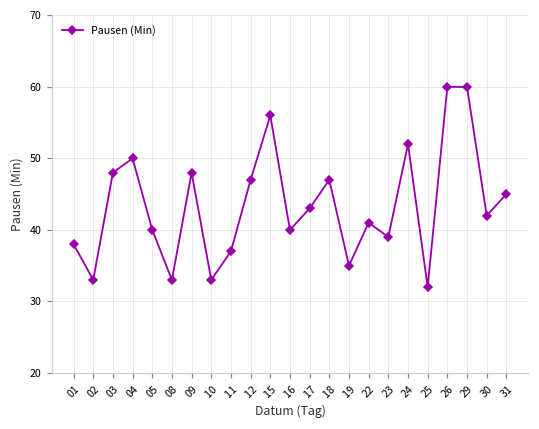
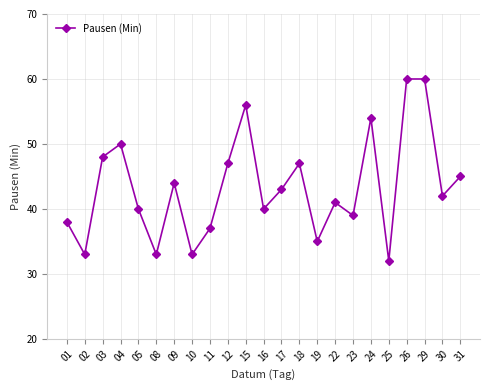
  {
    "01": 38,
    "02": 33,
    "03": 48,
    "04": 50,
    "05": 40,
    "08": 33,
-   "09": 48,
+   "09": 44,
    "10": 33,
    "11": 37,
    "12": 47,
    "15": 56,
    "16": 40,
    "17": 43,
    "18": 47,
    "19": 35,
    "22": 41,
    "23": 39,
-   "24": 52,
+   "24": 54,
    "25": 32,
    "26": 60,
    "29": 60,
    "30": 42,
    "31": 45
  }
